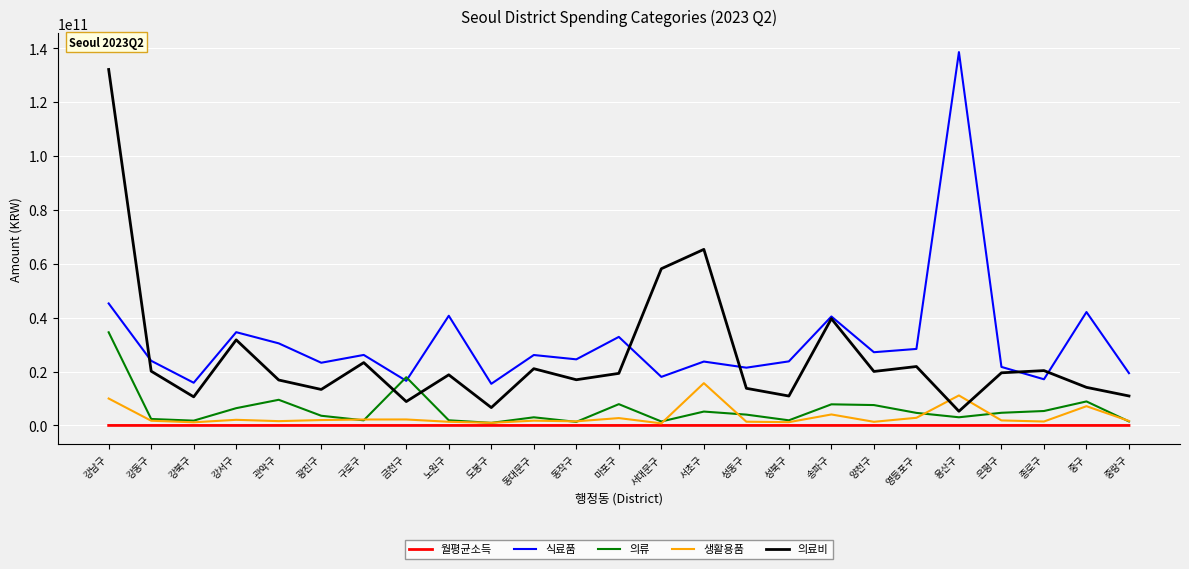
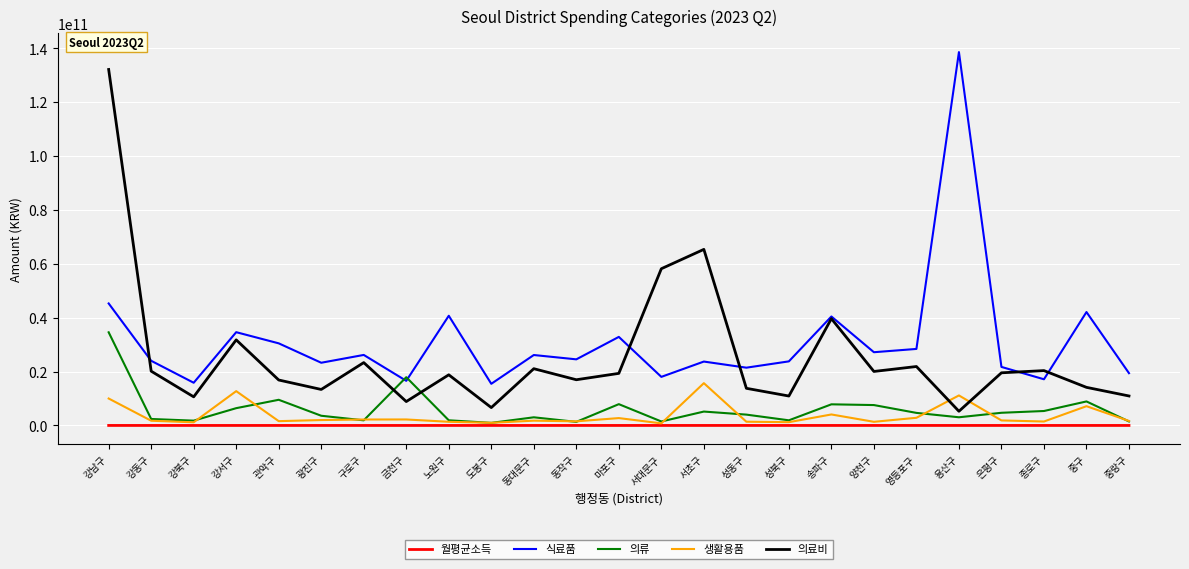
  {
    "월평균소득": {
      "강남구": 0,
      "강동구": 0,
      "강북구": 0,
      "강서구": 0,
      "관악구": 0,
      "광진구": 0,
      "구로구": 0,
      "금천구": 0,
      "노원구": 0,
      "동대문구": 0,
      "동작구": 0,
      "마포구": 0,
      "서초구": 0,
      "성동구": 0,
      "성북구": 0,
      "송파구": 0,
      "양천구": 0,
      "영등포구": 0,
      "용산구": 0,
      "은평구": 0,
      "종로구": 0,
      "중구": 0,
      "중랑구": 0
    },
    "식료품": {
      "강남구": 45000000000,
      "강동구": 24000000000,
      "강북구": 16000000000,
      "강서구": 35000000000,
      "관악구": 30000000000,
      "광진구": 23000000000,
      "구로구": 26000000000,
      "금천구": 17000000000,
      "노원구": 41000000000,
      "도봉구": 15000000000,
      "동대문구": 26000000000,
      "동작구": 25000000000,
      "마포구": 33000000000,
      "서대문구": 18000000000,
      "서초구": 24000000000,
      "성동구": 21000000000,
      "성북구": 24000000000,
      "양천구": 27000000000,
      "영등포구": 28000000000,
      "용산구": 139000000000,
      "은평구": 22000000000,
      "종로구": 17000000000,
      "중구": 42000000000,
      "중랑구": 19000000000
    },
    "의류": {
      "강남구": 35000000000,
      "강서구": 6000000000,
      "관악구": 10000000000,
      "광진구": 4000000000,
      "금천구": 18000000000,
      "동대문구": 3000000000,
      "마포구": 8000000000,
      "서초구": 5000000000,
      "성동구": 4000000000,
      "송파구": 8000000000,
      "양천구": 8000000000,
      "영등포구": 5000000000,
      "용산구": 3000000000,
      "은평구": 5000000000,
      "종로구": 5000000000,
      "중구": 9000000000
    },
    "생활용품": {
      "강남구": 10000000000,
-     "강서구": 2000000000,
+     "강서구": 13000000000,
      "관악구": 2000000000,
      "광진구": 2000000000,
      "금천구": 2000000000,
      "동대문구": 2000000000,
      "마포구": 3000000000,
      "서초구": 16000000000,
      "성동구": 1000000000,
      "송파구": 4000000000,
      "양천구": 1000000000,
      "영등포구": 3000000000,
      "용산구": 11000000000,
      "은평구": 2000000000,
      "종로구": 1000000000,
      "중구": 7000000000
    },
    "의료비": {
      "강동구": 20000000000,
      "강북구": 11000000000,
      "강서구": 32000000000,
      "관악구": 17000000000,
      "광진구": 13000000000,
      "구로구": 23000000000,
      "금천구": 9000000000,
      "노원구": 19000000000,
      "도봉구": 7000000000,
      "동대문구": 21000000000,
      "동작구": 17000000000,
      "마포구": 19000000000,
      "서대문구": 58000000000,
      "서초구": 65000000000,
      "성동구": 14000000000,
      "성북구": 11000000000,
      "양천구": 20000000000,
      "영등포구": 22000000000,
      "용산구": 5000000000,
      "은평구": 20000000000,
      "종로구": 20000000000,
      "중구": 14000000000,
      "중랑구": 11000000000
    }
  }
